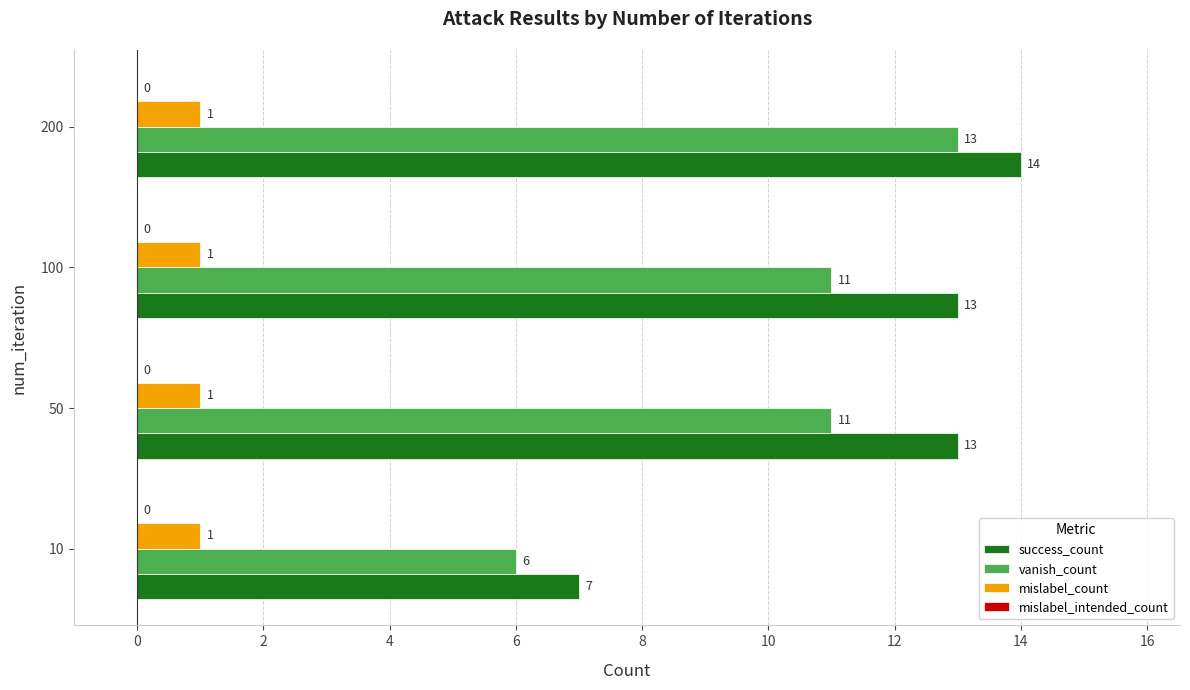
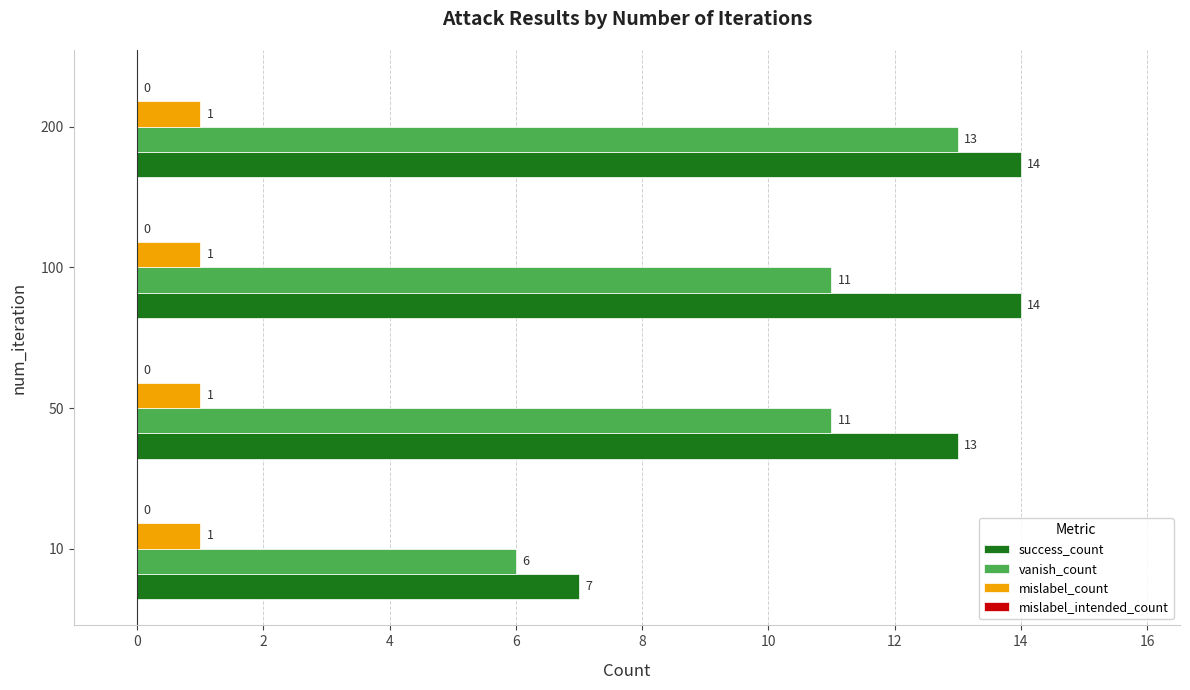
  {
    "success_count": {
      "200": 14,
-     "100": 13,
+     "100": 14,
      "50": 13,
      "10": 7
    },
    "vanish_count": {
      "200": 13,
      "100": 11,
      "50": 11,
      "10": 6
    },
    "mislabel_count": {
      "200": 1,
      "100": 1,
      "50": 1,
      "10": 1
    },
    "mislabel_intended_count": {
      "200": 0,
      "100": 0,
      "50": 0,
      "10": 0
    }
  }
